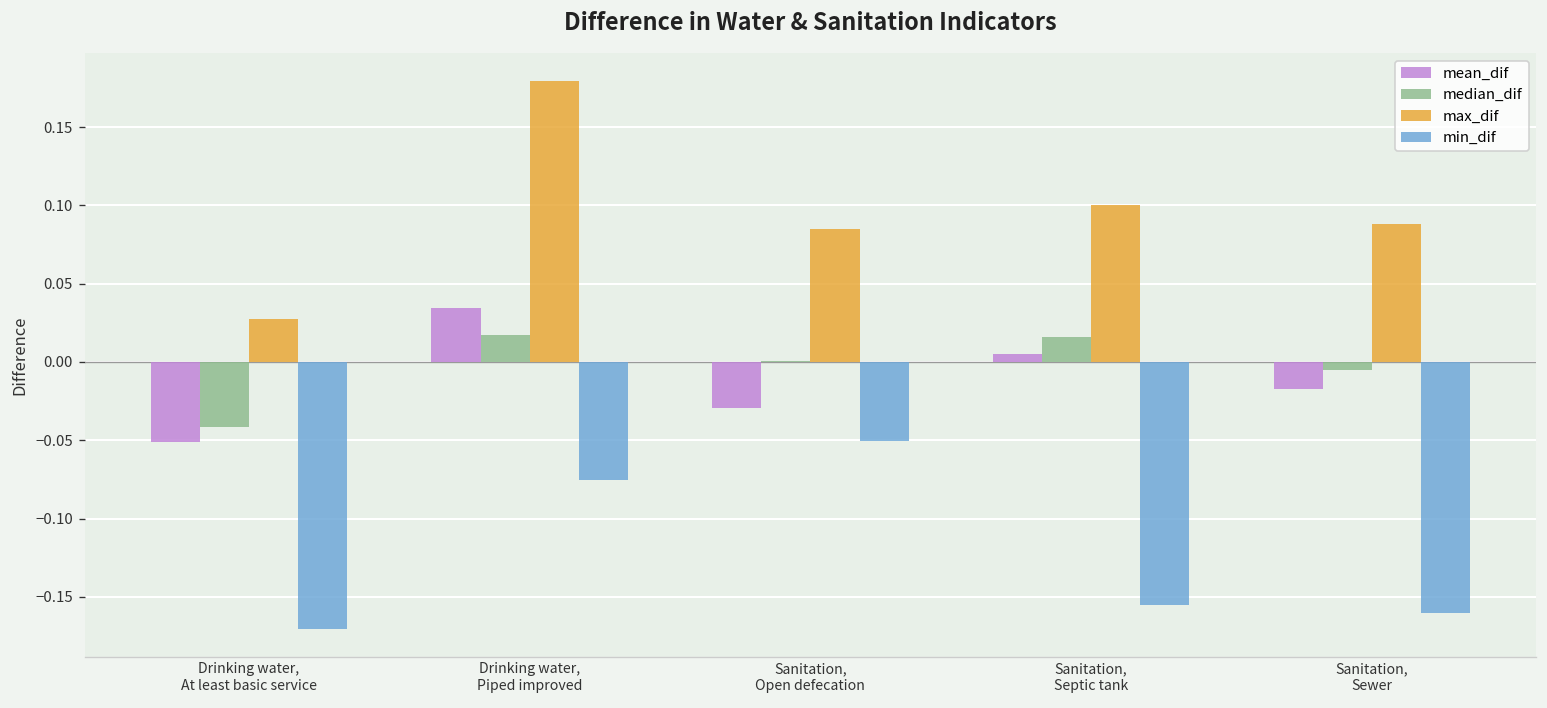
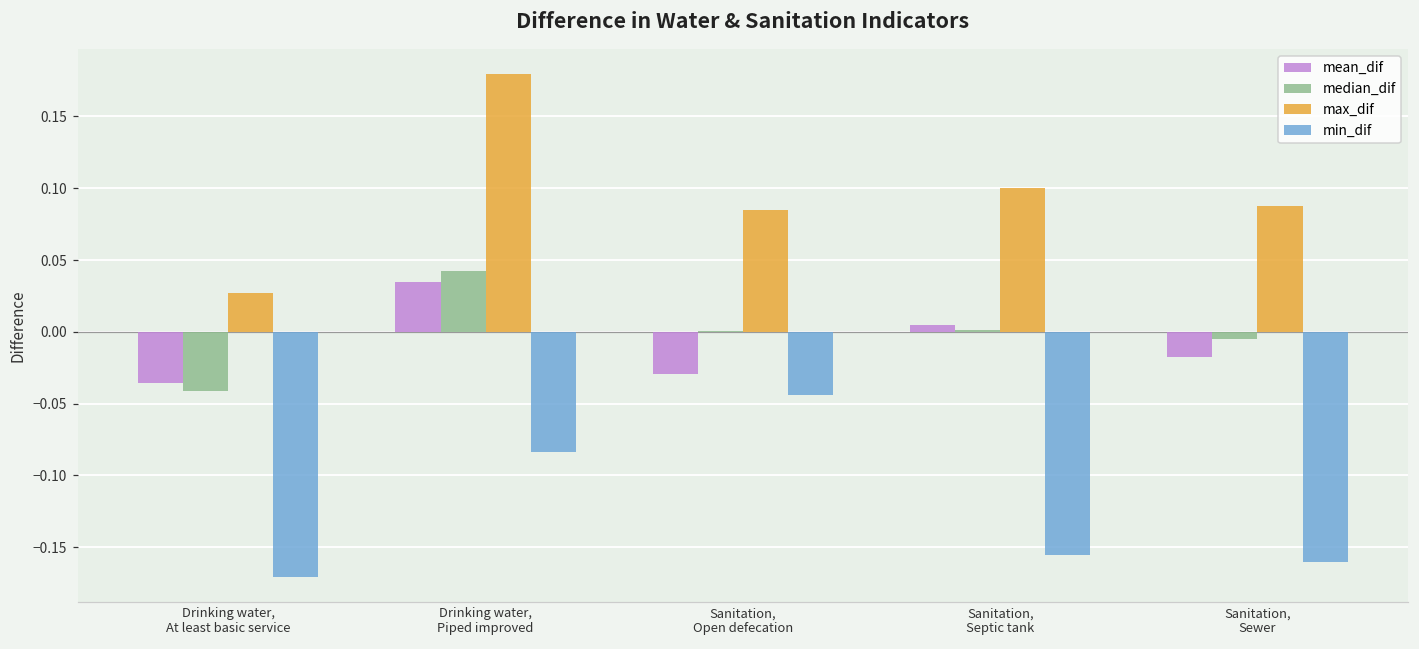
  {
    "mean_dif": {
-     "Drinking water, At least basic service": -0.051,
+     "Drinking water, At least basic service": -0.035,
      "Drinking water, Piped improved": 0.034,
      "Sanitation, Open defecation": -0.029,
      "Sanitation, Septic tank": 0.005,
      "Sanitation, Sewer": -0.017
    },
    "median_dif": {
      "Drinking water, At least basic service": -0.041,
-     "Drinking water, Piped improved": 0.017,
-     "Sanitation, Septic tank": 0.016,
+     "Drinking water, Piped improved": 0.043,
+     "Sanitation, Septic tank": 0.001,
      "Sanitation, Sewer": -0.005
    },
    "max_dif": {
      "Drinking water, At least basic service": 0.027,
      "Drinking water, Piped improved": 0.180,
      "Sanitation, Open defecation": 0.085,
      "Sanitation, Septic tank": 0.100,
      "Sanitation, Sewer": 0.088
    },
    "min_dif": {
      "Drinking water, At least basic service": -0.171,
-     "Drinking water, Piped improved": -0.075,
-     "Sanitation, Open defecation": -0.051,
+     "Drinking water, Piped improved": -0.084,
+     "Sanitation, Open defecation": -0.044,
      "Sanitation, Septic tank": -0.155,
      "Sanitation, Sewer": -0.161
    }
  }
